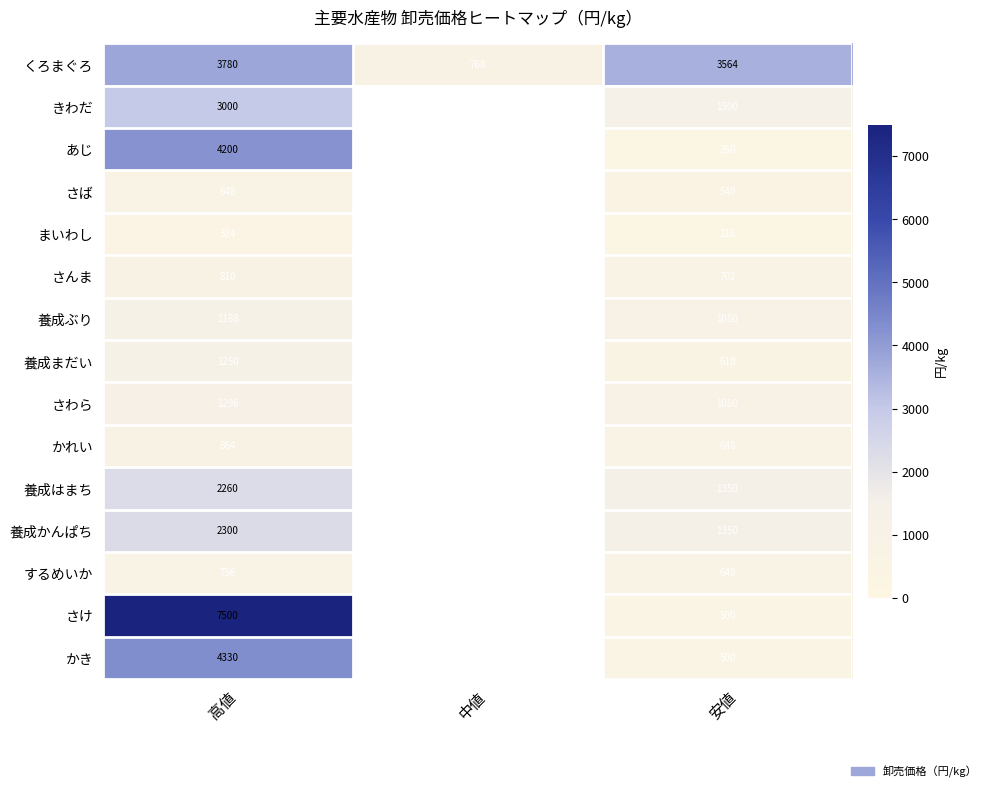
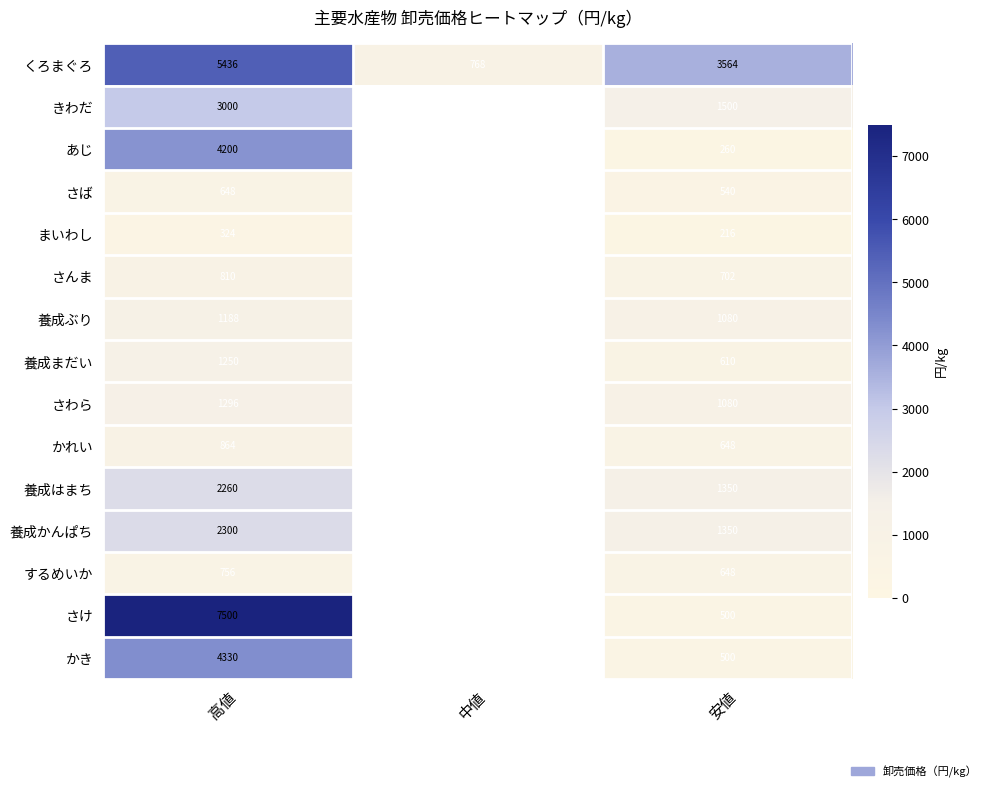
  {
    "くろまぐろ": {
-     "高値": 3780,
+     "高値": 5436,
      "安値": 3564
    },
    "きわだ": {
      "高値": 3000
    },
    "あじ": {
      "高値": 4200
    },
    "養成はまち": {
      "高値": 2260
    },
    "養成かんぱち": {
      "高値": 2300
    },
    "さけ": {
      "高値": 7500
    },
    "かき": {
      "高値": 4330
    }
  }
